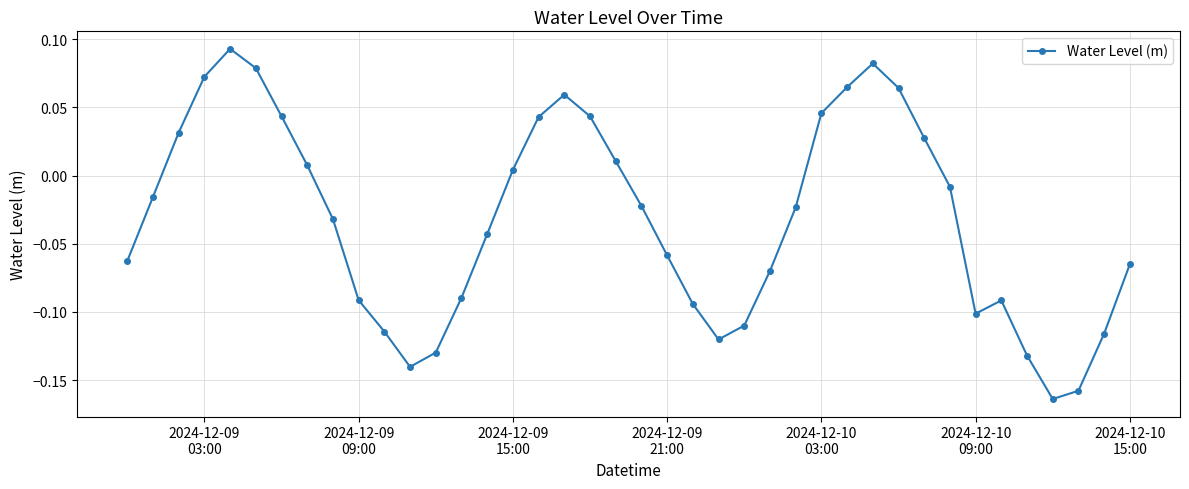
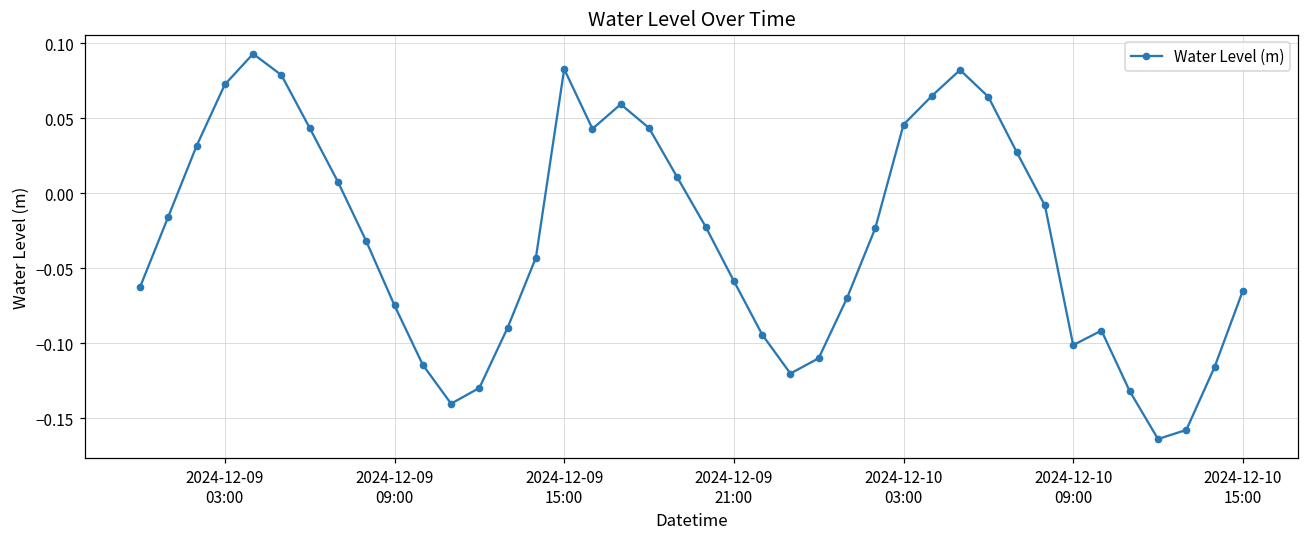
  {
    "2024-12-09 03:00": 0.072,
-   "2024-12-09 09:00": -0.091,
-   "2024-12-09 15:00": 0.004,
+   "2024-12-09 09:00": -0.075,
+   "2024-12-09 15:00": 0.083,
    "2024-12-09 21:00": -0.059,
    "2024-12-10 03:00": 0.046,
    "2024-12-10 09:00": -0.101,
    "2024-12-10 15:00": -0.065
  }
